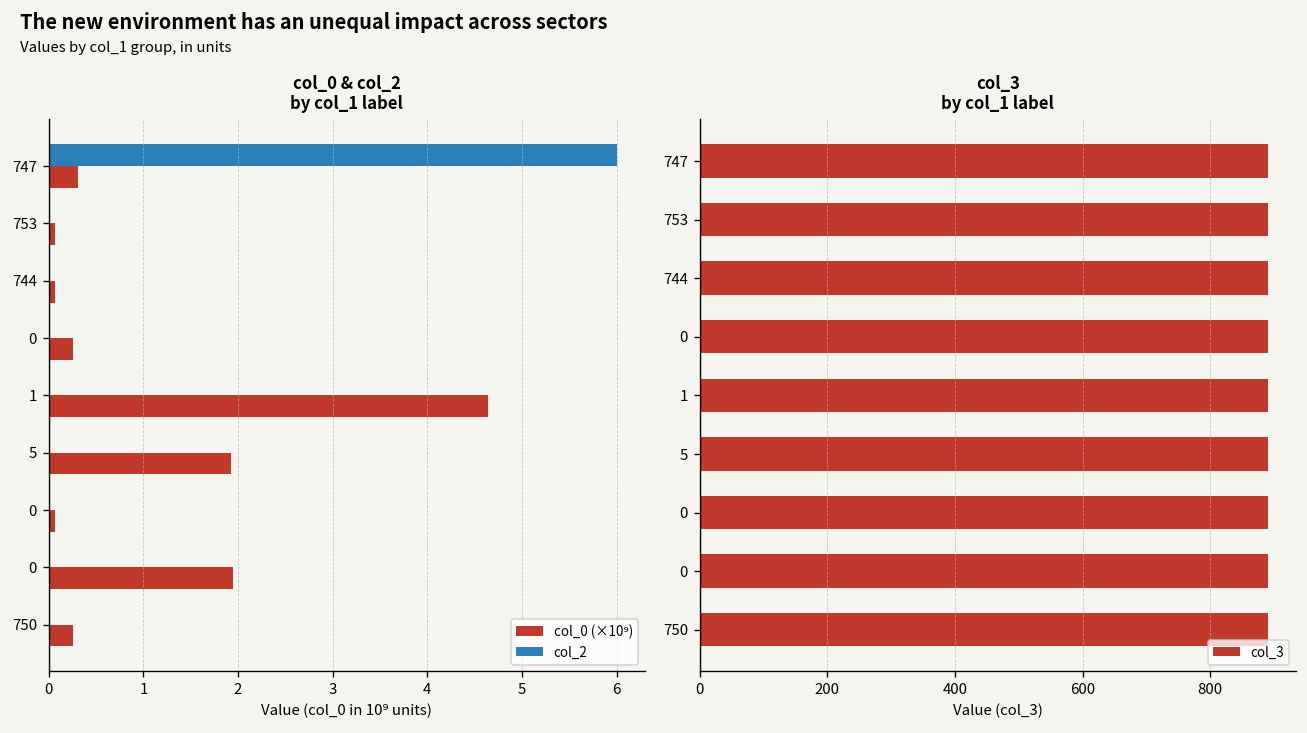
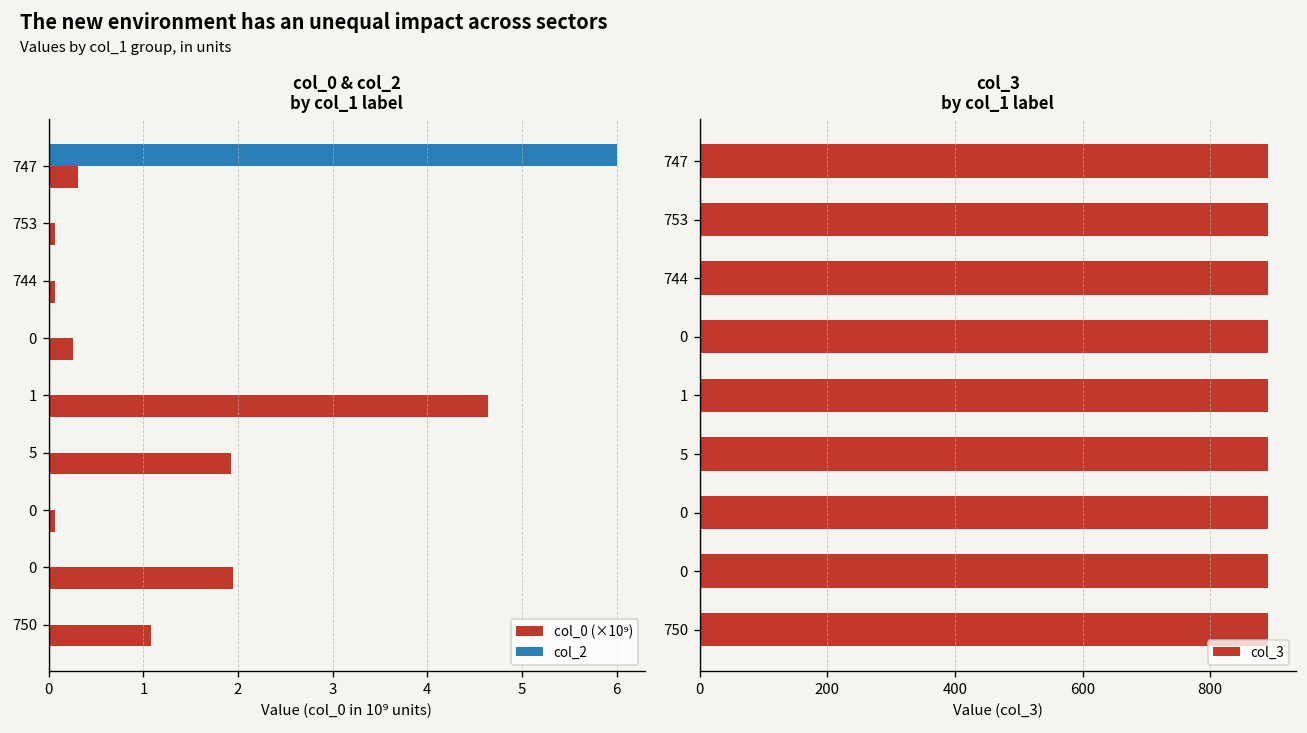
  {
    "col_0 & col_2 by col_1 label": {
      "col_0 (×10⁹)": {
        "747": 0.3,
        "753": 0.1,
        "744": 0.1,
        "1": 4.6,
        "5": 1.9,
-       "750": 0.3
+       "750": 1.1
      },
      "col_2": {
        "747": 6.0,
        "753": 0.0,
        "744": 0.0,
        "1": 0.0,
        "5": 0.0,
        "750": 0.0
      }
    },
    "col_3 by col_1 label": {
      "747": 890,
      "753": 890,
      "744": 890,
      "1": 890,
      "5": 890,
      "750": 890
    }
  }
